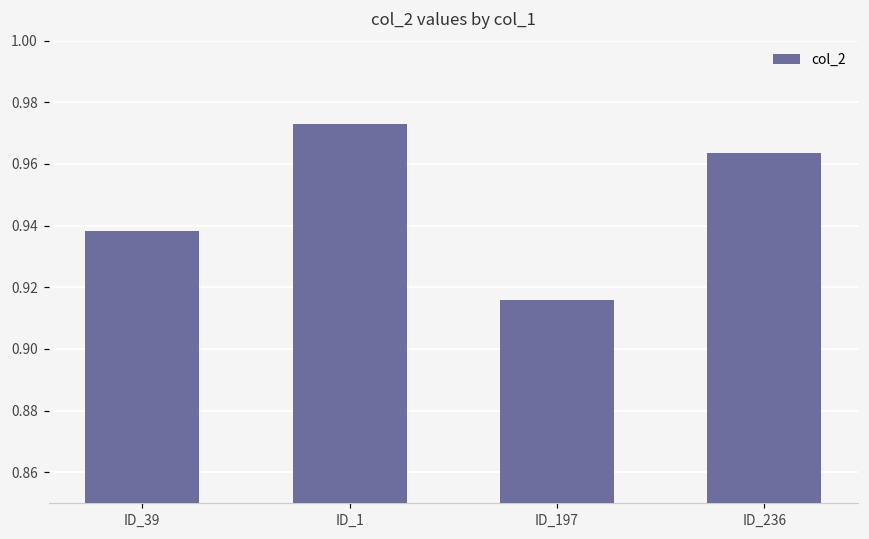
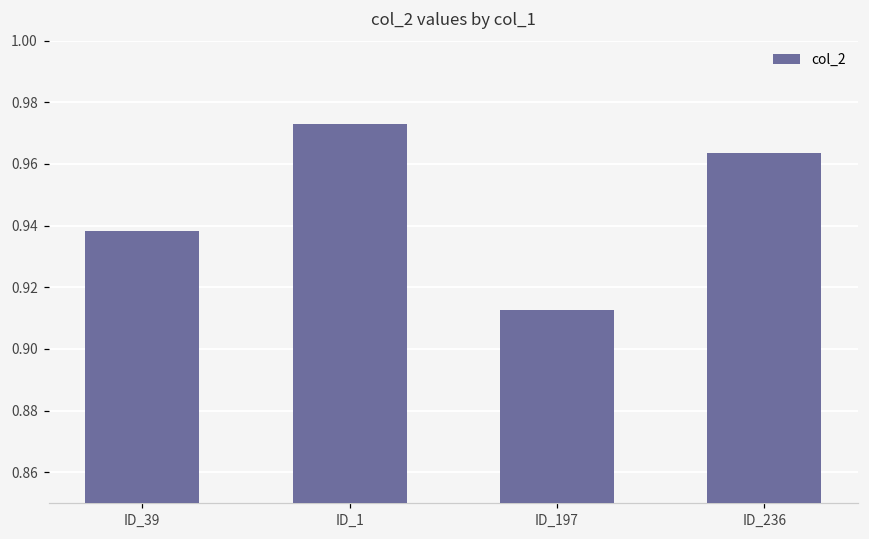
  {
    "ID_39": 0.938,
    "ID_1": 0.973,
-   "ID_197": 0.916,
+   "ID_197": 0.913,
    "ID_236": 0.964
  }
